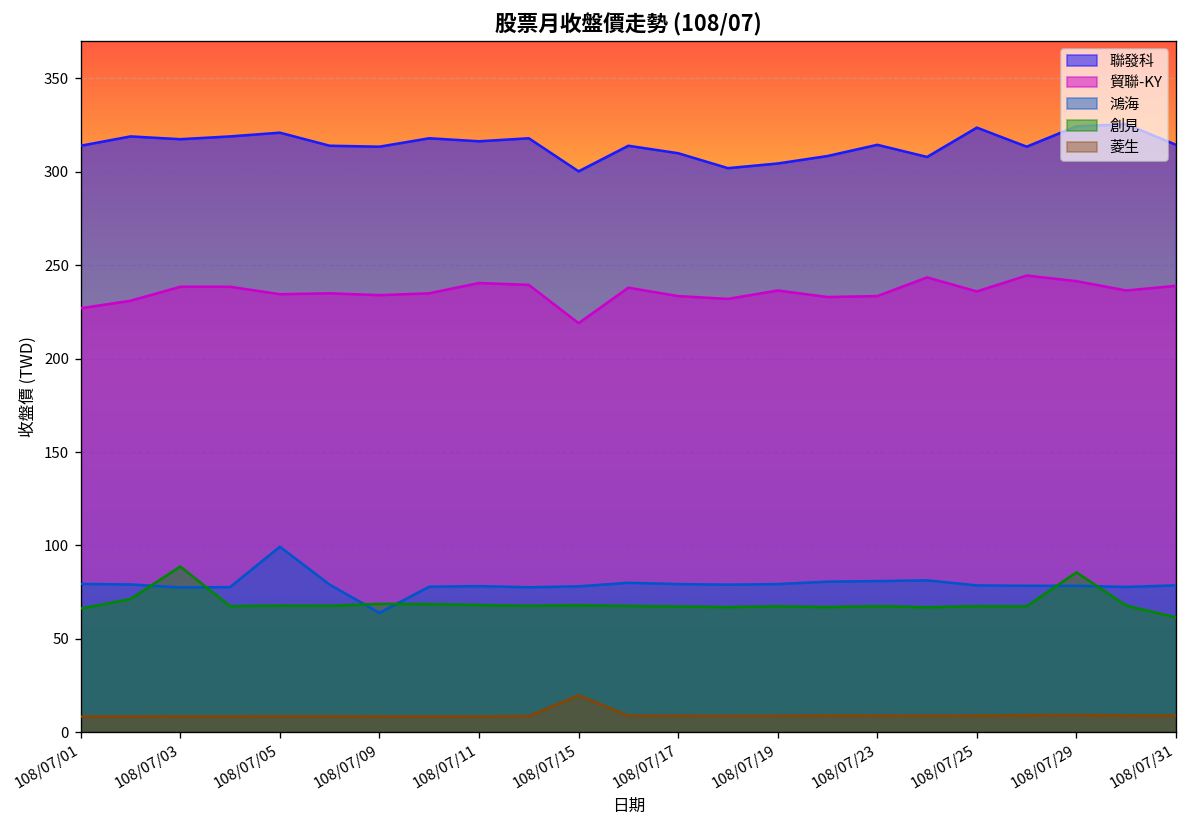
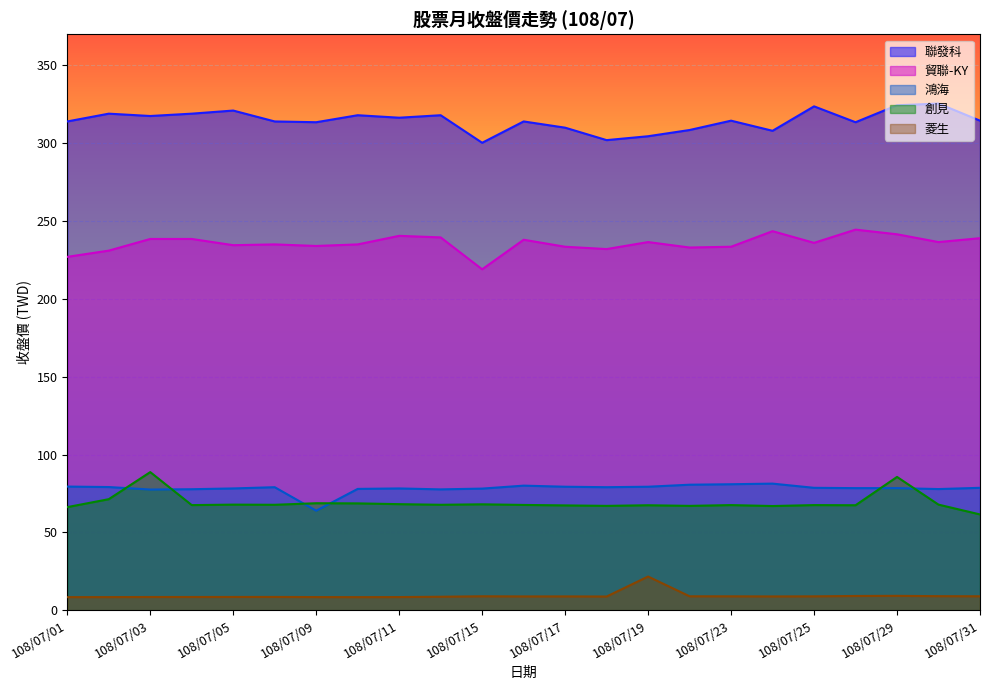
  {
    "聯發科": {
      "108/07/01": 314,
      "108/07/03": 318,
      "108/07/05": 321,
      "108/07/09": 314,
      "108/07/11": 316,
      "108/07/15": 300,
      "108/07/17": 310,
      "108/07/19": 305,
      "108/07/23": 315,
      "108/07/25": 324,
      "108/07/31": 315
    },
    "貿聯-KY": {
      "108/07/01": 227,
      "108/07/03": 239,
      "108/07/05": 235,
      "108/07/09": 234,
      "108/07/11": 241,
      "108/07/15": 219,
      "108/07/17": 234,
      "108/07/19": 237,
      "108/07/23": 234,
      "108/07/25": 236,
      "108/07/29": 242,
      "108/07/31": 239
    },
    "鴻海": {
      "108/07/01": 79,
      "108/07/03": 78,
-     "108/07/05": 99,
+     "108/07/05": 78,
      "108/07/09": 64,
      "108/07/11": 78,
      "108/07/15": 78,
      "108/07/17": 79,
      "108/07/19": 79,
      "108/07/23": 81,
      "108/07/25": 79,
      "108/07/29": 78,
      "108/07/31": 79
    },
    "創見": {
      "108/07/01": 66,
      "108/07/03": 89,
      "108/07/05": 68,
      "108/07/09": 69,
      "108/07/11": 68,
      "108/07/15": 68,
      "108/07/17": 67,
      "108/07/19": 67,
      "108/07/23": 68,
      "108/07/25": 68,
      "108/07/29": 86,
      "108/07/31": 62
    },
    "菱生": {
      "108/07/01": 8,
      "108/07/03": 8,
      "108/07/05": 8,
      "108/07/09": 8,
      "108/07/11": 8,
-     "108/07/15": 20,
+     "108/07/15": 9,
      "108/07/17": 9,
-     "108/07/19": 9,
+     "108/07/19": 22,
      "108/07/23": 9,
      "108/07/25": 9,
      "108/07/29": 9,
      "108/07/31": 9
    }
  }
